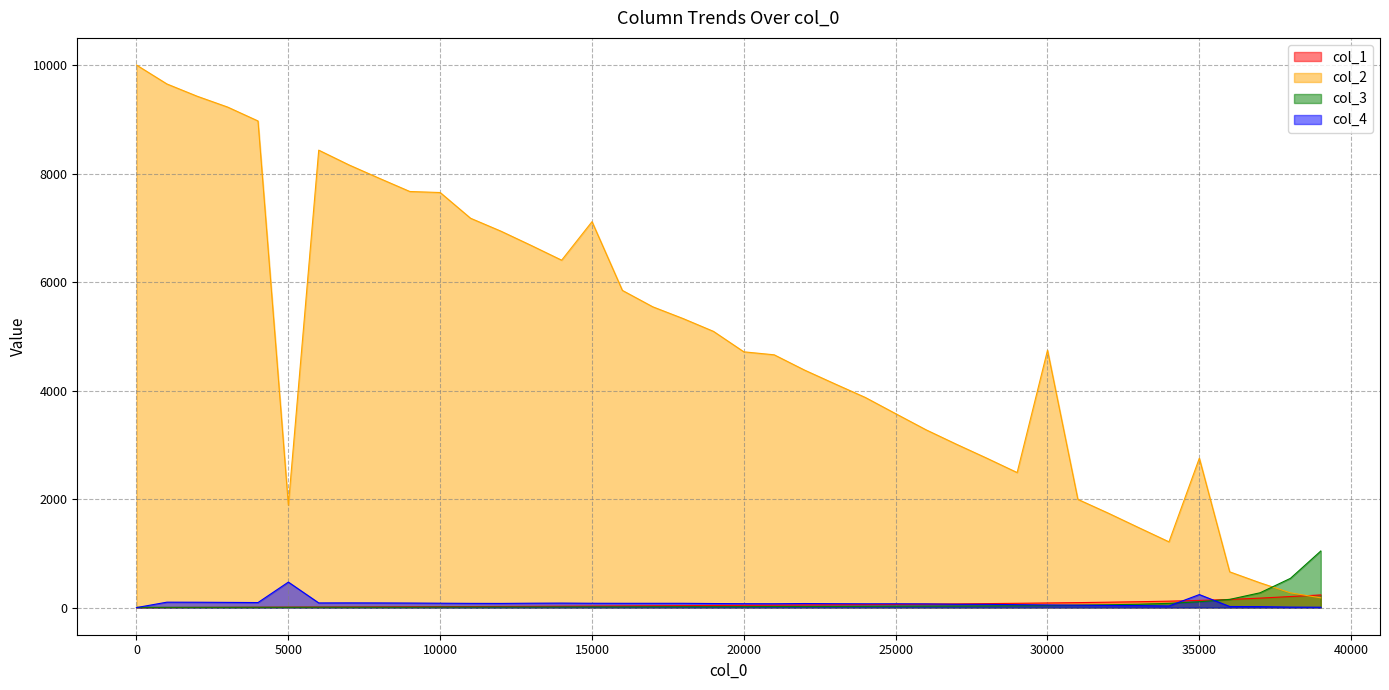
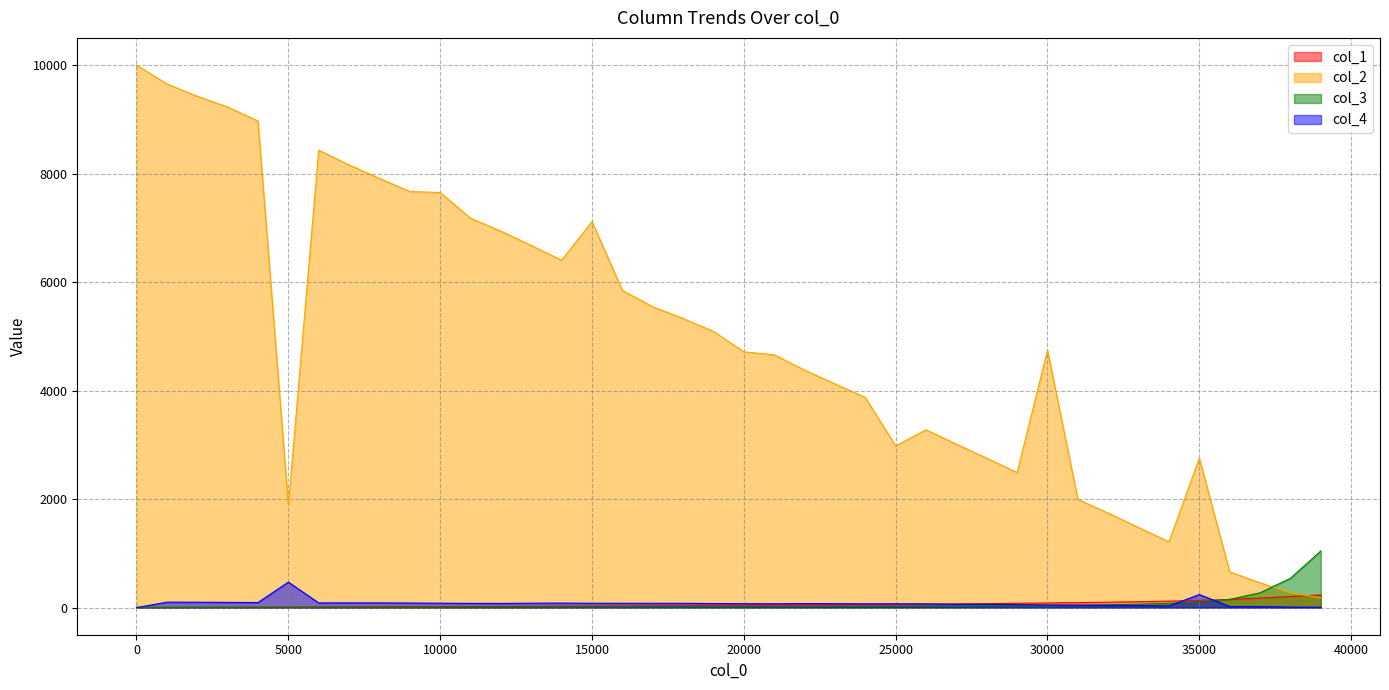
  {
    "col_2": {
      "0": 10000,
      "5000": 1900,
      "10000": 7700,
      "15000": 7100,
      "20000": 4700,
-     "25000": 3600,
+     "25000": 3000,
      "30000": 4700,
      "35000": 2800
    },
    "col_4": {
      "5000": 500,
      "10000": 100,
      "15000": 100,
      "35000": 200
    }
  }
